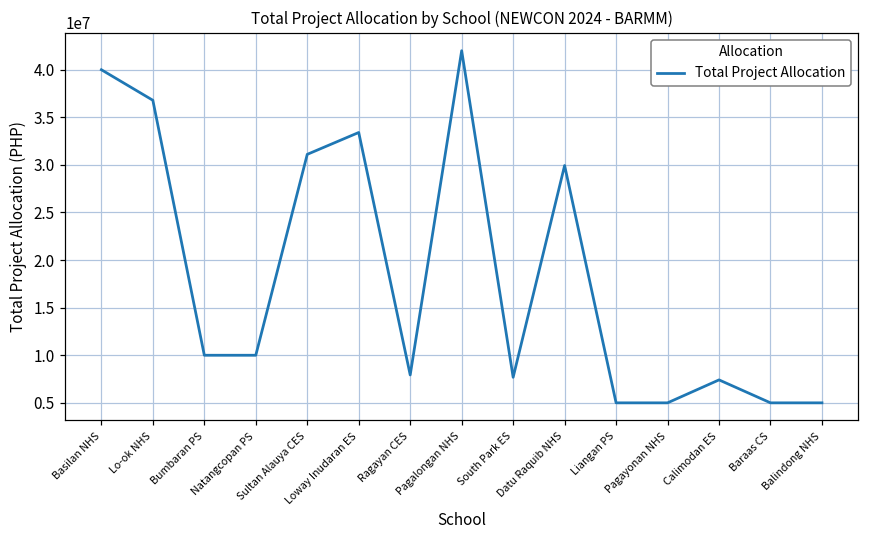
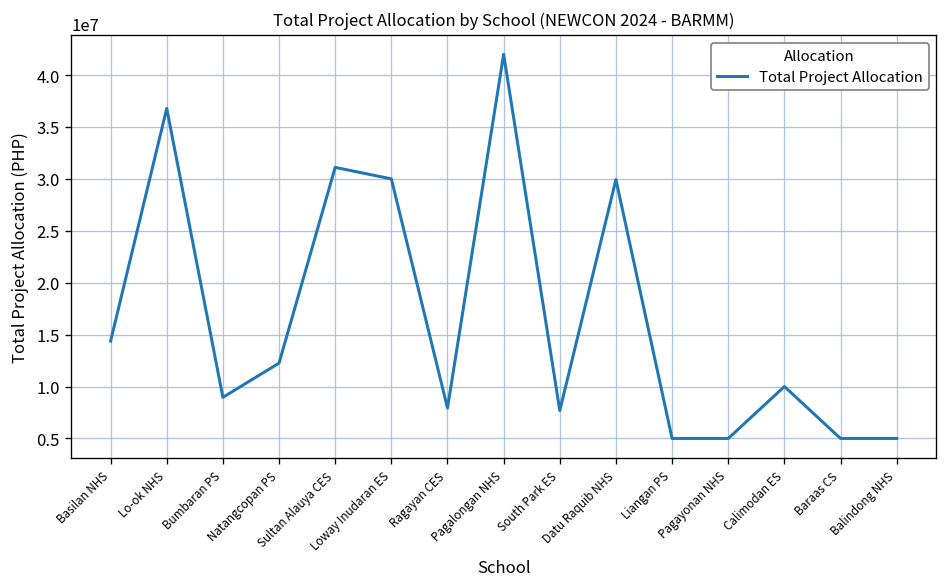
  {
-   "Basilan NHS": 40000000,
+   "Basilan NHS": 14000000,
    "Lo-ok NHS": 37000000,
-   "Bumbaran PS": 10000000,
-   "Natangcopan PS": 10000000,
+   "Bumbaran PS": 9000000,
+   "Natangcopan PS": 12000000,
    "Sultan Alauya CES": 31000000,
-   "Loway Inudaran ES": 33000000,
+   "Loway Inudaran ES": 30000000,
    "Ragayan CES": 8000000,
    "Pagalongan NHS": 42000000,
    "South Park ES": 8000000,
    "Datu Raquib NHS": 30000000,
    "Liangan PS": 5000000,
    "Pagayonan NHS": 5000000,
-   "Calimodan ES": 7000000,
+   "Calimodan ES": 10000000,
    "Baraas CS": 5000000,
    "Balindong NHS": 5000000
  }
